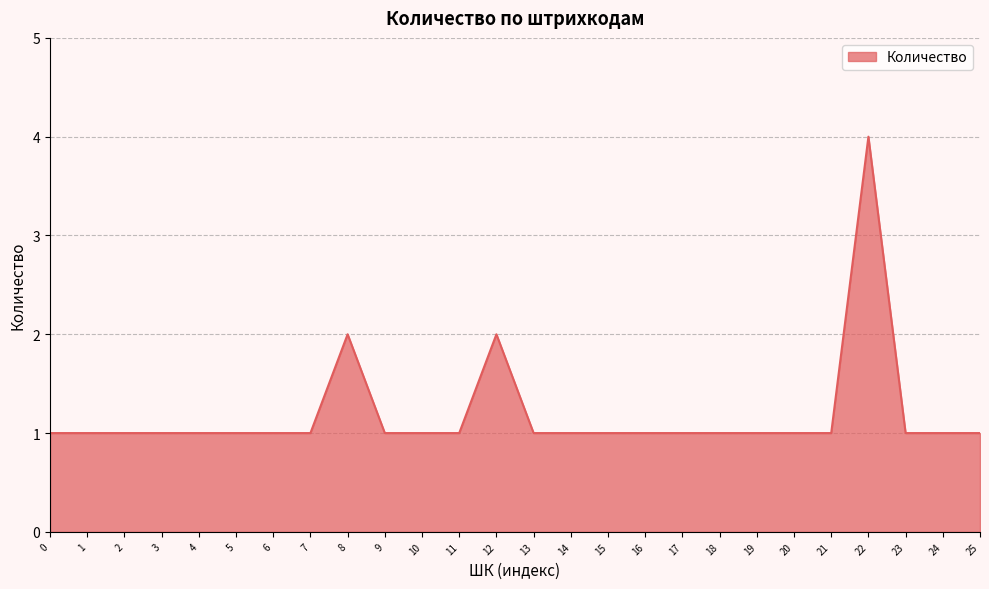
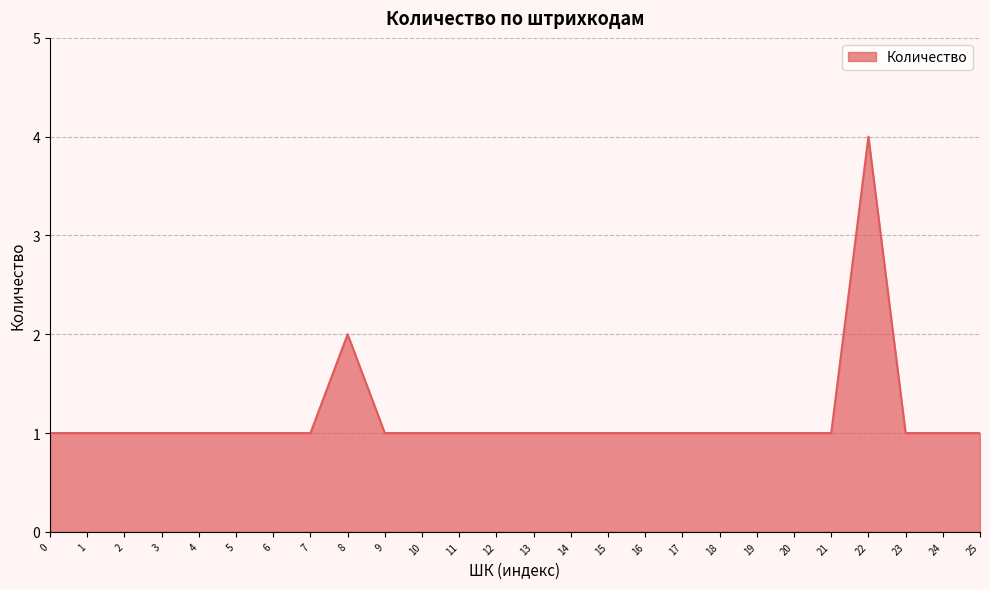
  {
    "0": 1,
    "1": 1,
    "2": 1,
    "3": 1,
    "4": 1,
    "5": 1,
    "6": 1,
    "7": 1,
    "8": 2,
    "9": 1,
    "10": 1,
    "11": 1,
-   "12": 2,
+   "12": 1,
    "13": 1,
    "14": 1,
    "15": 1,
    "16": 1,
    "17": 1,
    "18": 1,
    "19": 1,
    "20": 1,
    "21": 1,
    "22": 4,
    "23": 1,
    "24": 1,
    "25": 1
  }
